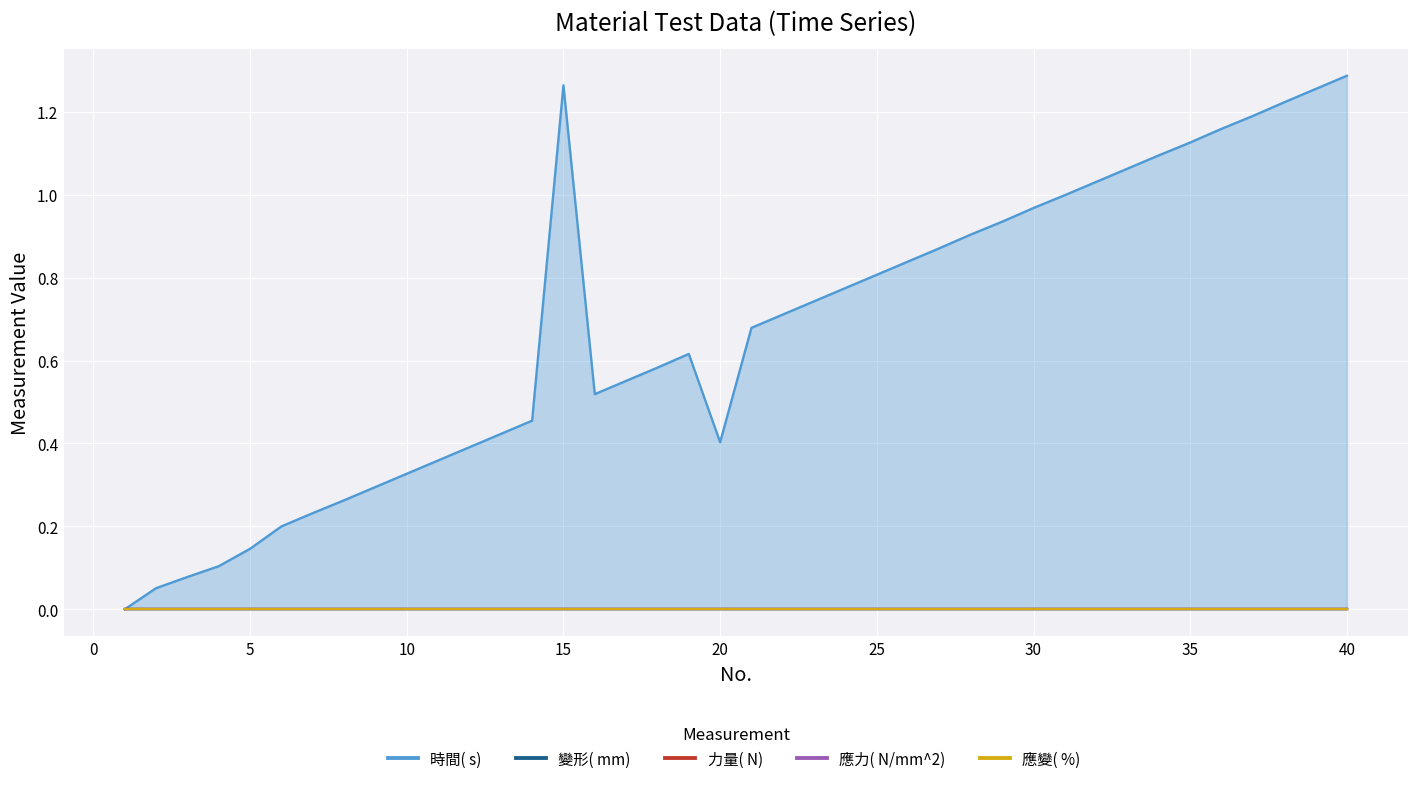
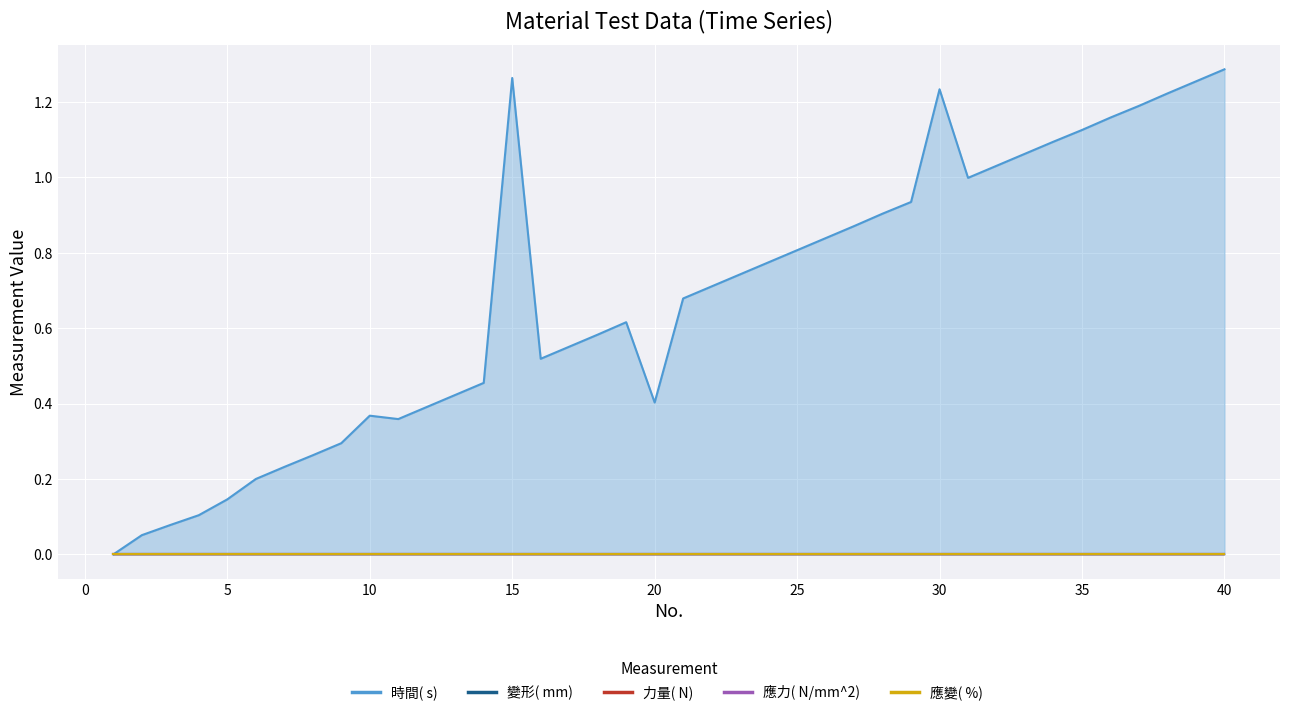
  {
    "時間( s)": {
      "5": 0.15,
-     "10": 0.33,
+     "10": 0.37,
      "15": 1.26,
      "20": 0.40,
      "25": 0.81,
-     "30": 0.97,
+     "30": 1.23,
      "35": 1.13,
      "40": 1.29
    },
    "應變( %)": {
      "5": 0.00,
      "10": 0.00,
      "15": 0.00,
      "20": 0.00,
      "25": 0.00,
      "30": 0.00,
      "35": 0.00,
      "40": 0.00
    }
  }
